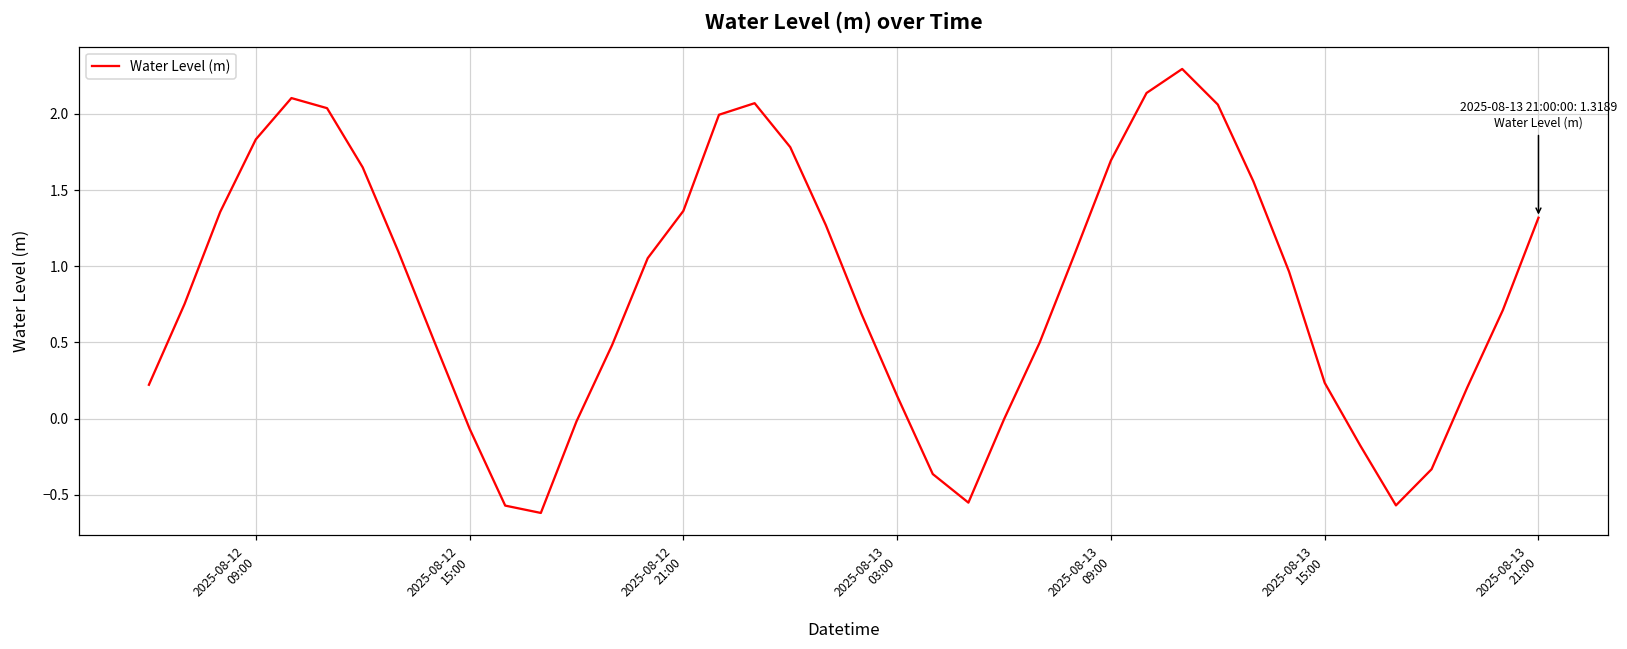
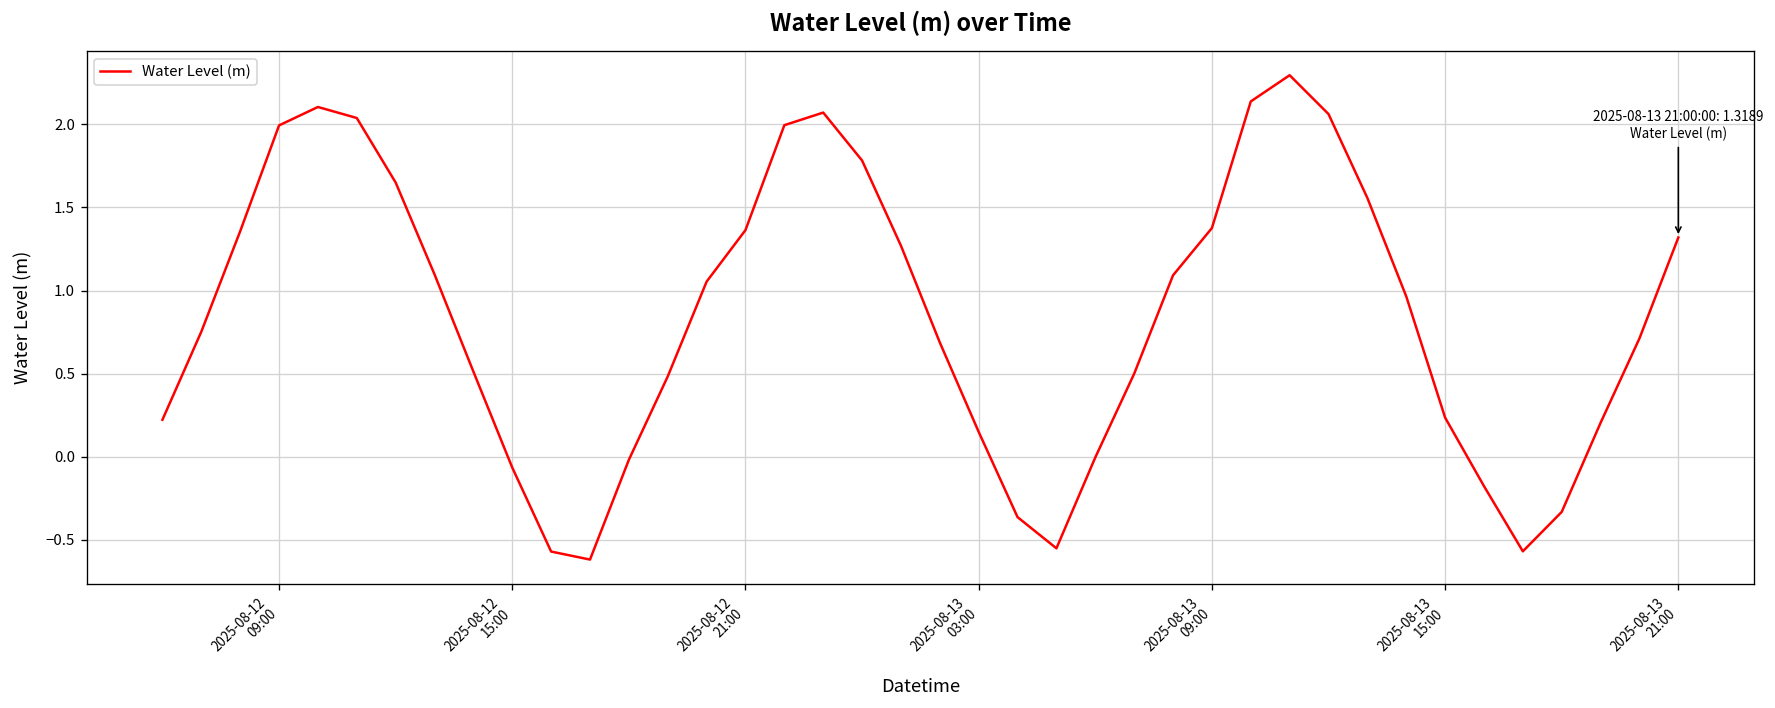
  {
-   "2025-08-12 09:00": 1.83,
+   "2025-08-12 09:00": 1.99,
    "2025-08-12 15:00": -0.07,
    "2025-08-12 21:00": 1.36,
    "2025-08-13 03:00": 0.15,
-   "2025-08-13 09:00": 1.69,
+   "2025-08-13 09:00": 1.38,
    "2025-08-13 15:00": 0.24
  }
